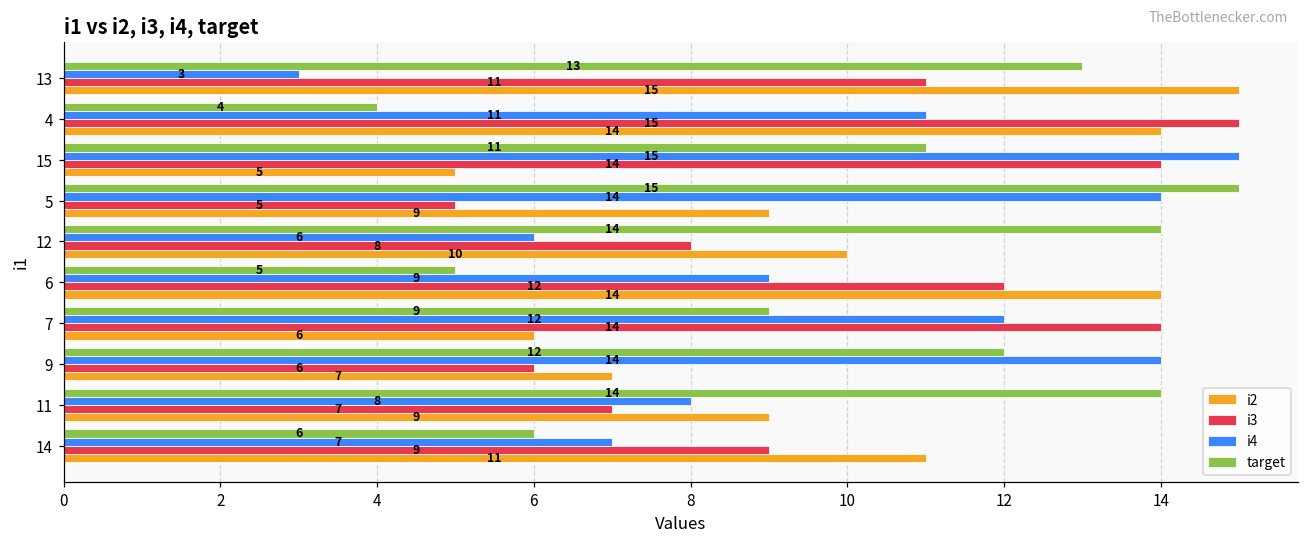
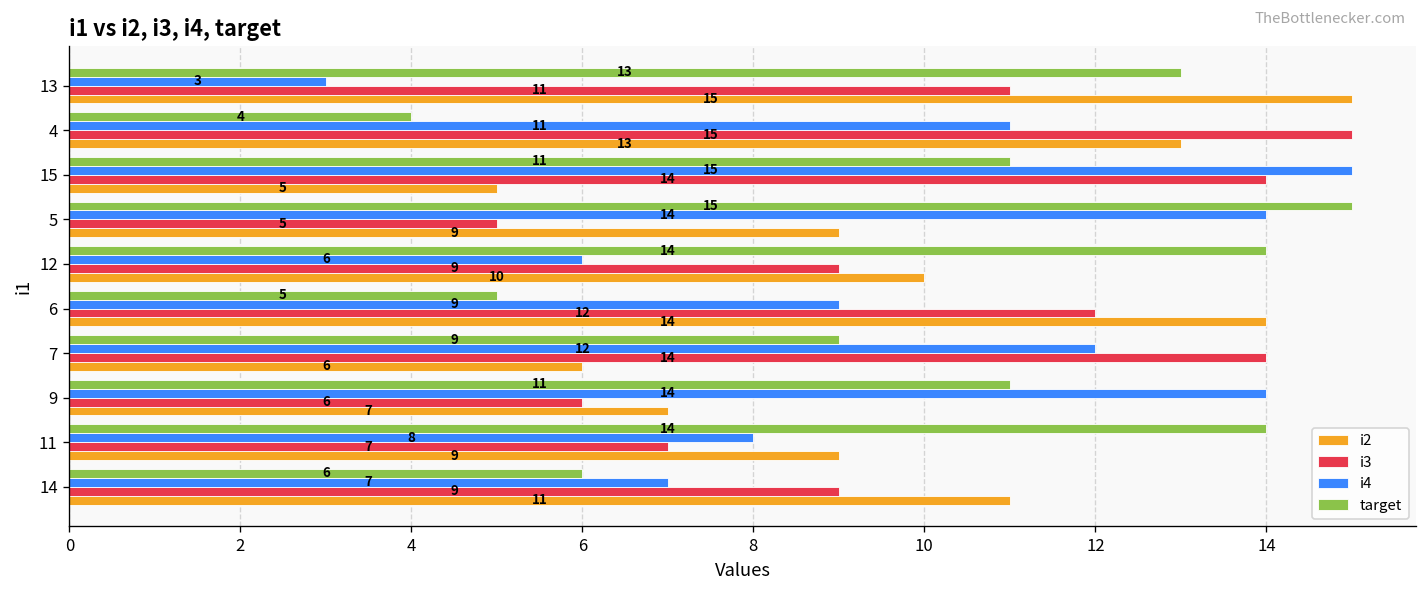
  {
    "i2": {
      "13": 15,
-     "4": 14,
+     "4": 13,
      "15": 5,
      "5": 9,
      "12": 10,
      "6": 14,
      "7": 6,
      "9": 7,
      "11": 9,
      "14": 11
    },
    "i3": {
      "13": 11,
      "4": 15,
      "15": 14,
      "5": 5,
-     "12": 8,
+     "12": 9,
      "6": 12,
      "7": 14,
      "9": 6,
      "11": 7,
      "14": 9
    },
    "i4": {
      "13": 3,
      "4": 11,
      "15": 15,
      "5": 14,
      "12": 6,
      "6": 9,
      "7": 12,
      "9": 14,
      "11": 8,
      "14": 7
    },
    "target": {
      "13": 13,
      "4": 4,
      "15": 11,
      "5": 15,
      "12": 14,
      "6": 5,
      "7": 9,
-     "9": 12,
+     "9": 11,
      "11": 14,
      "14": 6
    }
  }
